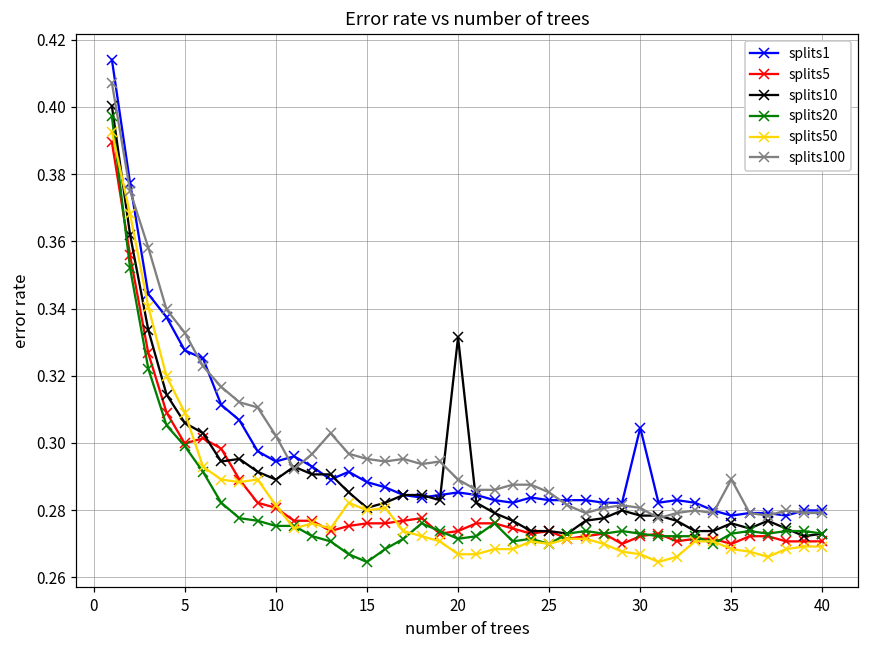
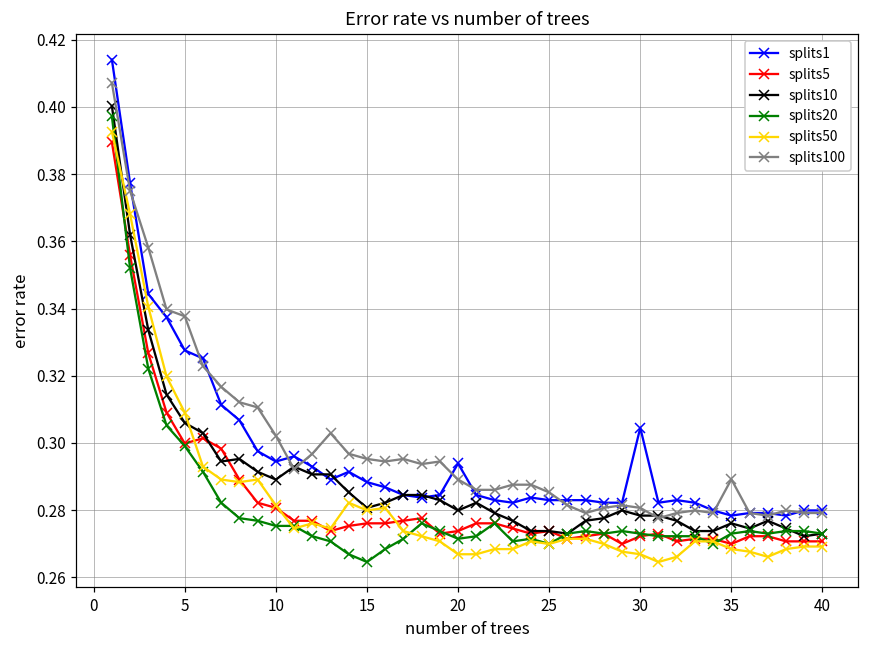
  {
    "splits1": {
      "5": 0.328,
      "10": 0.294,
      "15": 0.288,
-     "20": 0.285,
+     "20": 0.294,
      "25": 0.283,
      "30": 0.305,
      "35": 0.278
    },
    "splits5": {
      "15": 0.276,
      "20": 0.274,
      "35": 0.270,
      "40": 0.271
    },
    "splits10": {
      "5": 0.306,
      "10": 0.289,
-     "20": 0.331,
+     "20": 0.280,
      "30": 0.278,
      "35": 0.276
    },
    "splits20": {
      "10": 0.275,
      "15": 0.265,
      "20": 0.271,
      "35": 0.273
    },
    "splits50": {
      "5": 0.309,
      "20": 0.267,
      "30": 0.267,
      "35": 0.268,
      "40": 0.269
    },
    "splits100": {
-     "5": 0.333,
+     "5": 0.338,
      "10": 0.302,
      "15": 0.295,
      "20": 0.289,
      "25": 0.285,
      "30": 0.281,
      "35": 0.289
    }
  }
